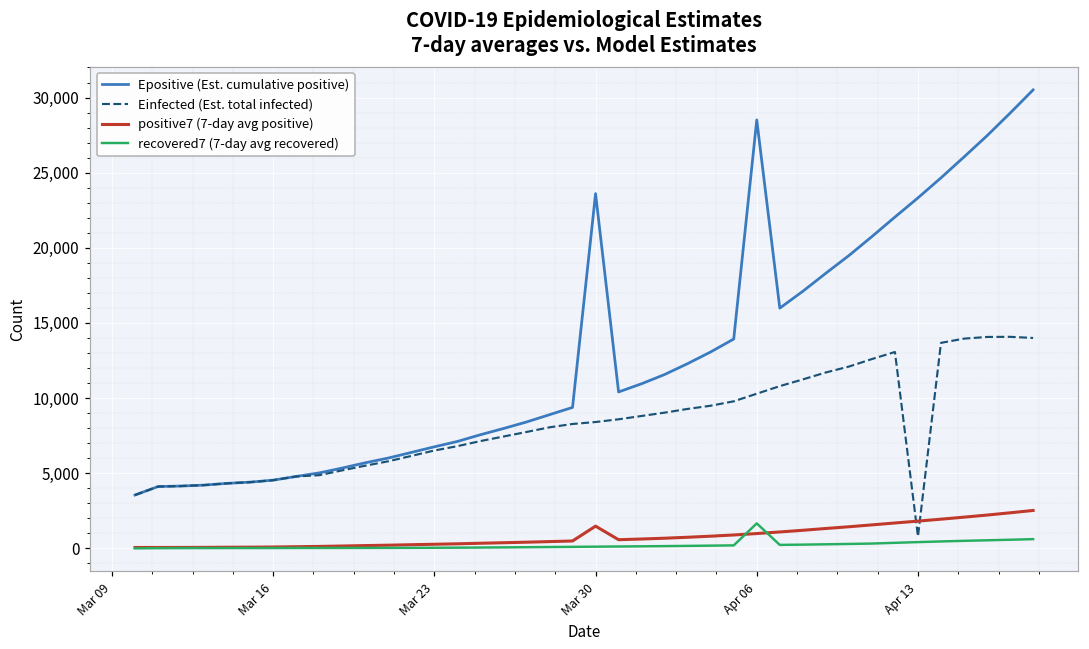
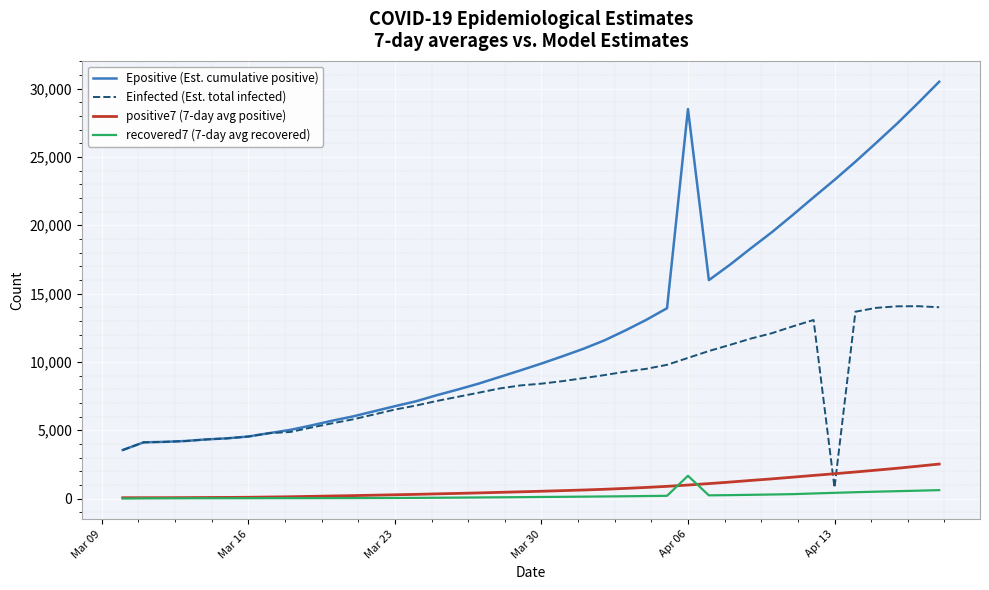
  {
    "Epositive (Est. cumulative positive)": {
      "Mar 23": "6,800",
-     "Mar 30": "23,600",
+     "Mar 30": "9,900",
      "Apr 06": "28,500",
      "Apr 13": "23,300"
    },
    "Einfected (Est. total infected)": {
      "Mar 23": "6,500",
      "Mar 30": "8,400",
      "Apr 06": "10,300",
      "Apr 13": "800"
    },
    "positive7 (7-day avg positive)": {
      "Mar 23": "300",
-     "Mar 30": "1,500",
+     "Mar 30": "500",
      "Apr 06": "1,000",
      "Apr 13": "1,800"
    },
    "recovered7 (7-day avg recovered)": {
      "Mar 23": "0",
      "Mar 30": "100",
      "Apr 06": "1,700",
      "Apr 13": "400"
    }
  }
